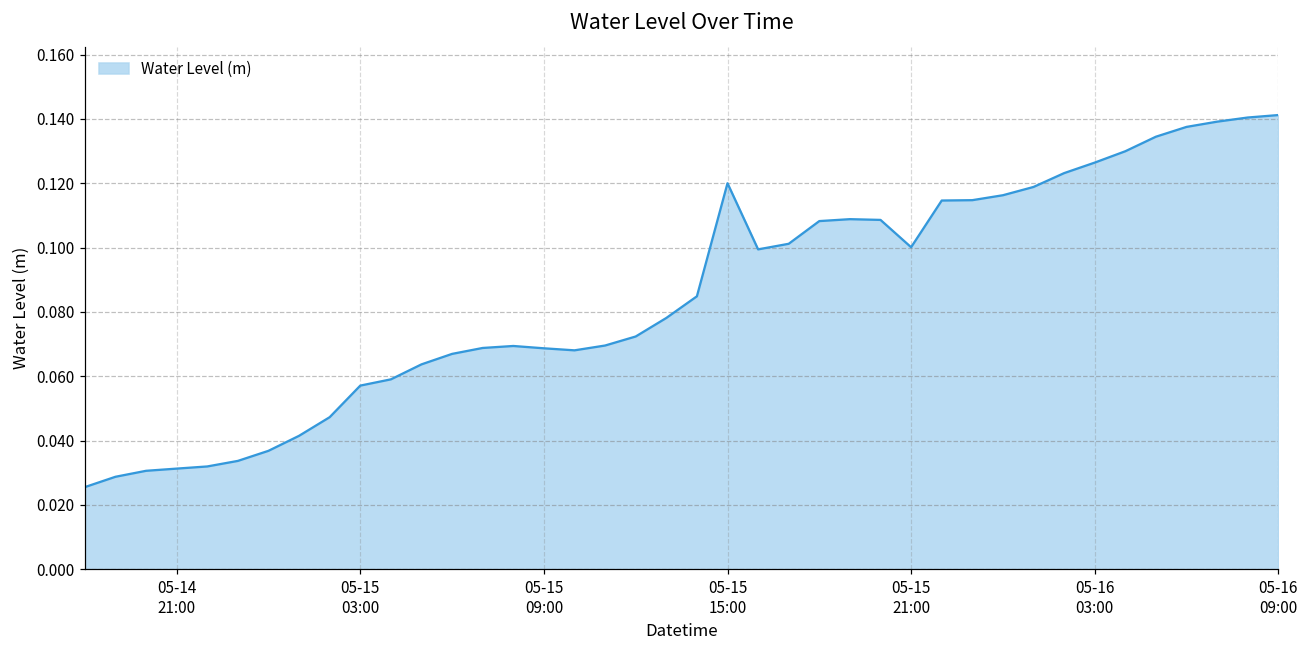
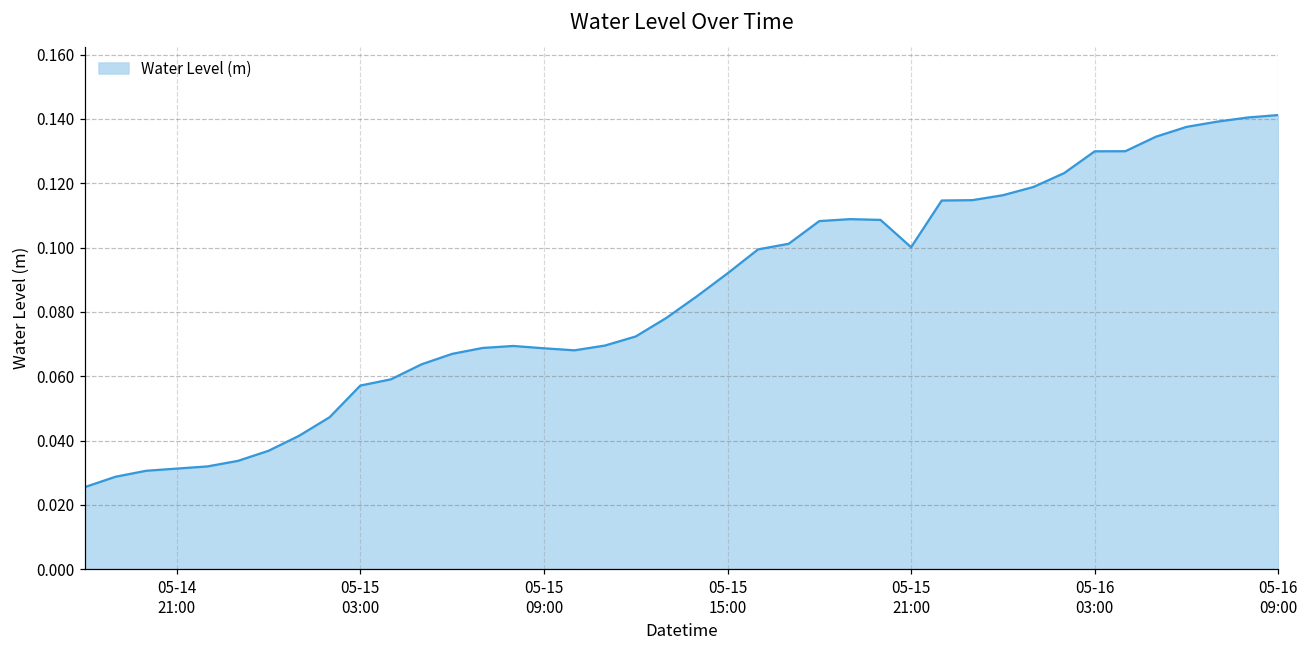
  {
    "05-14 21:00": 0.031,
    "05-15 03:00": 0.057,
    "05-15 09:00": 0.069,
-   "05-15 15:00": 0.120,
+   "05-15 15:00": 0.092,
    "05-15 21:00": 0.100,
-   "05-16 03:00": 0.126,
+   "05-16 03:00": 0.130,
    "05-16 09:00": 0.141
  }
